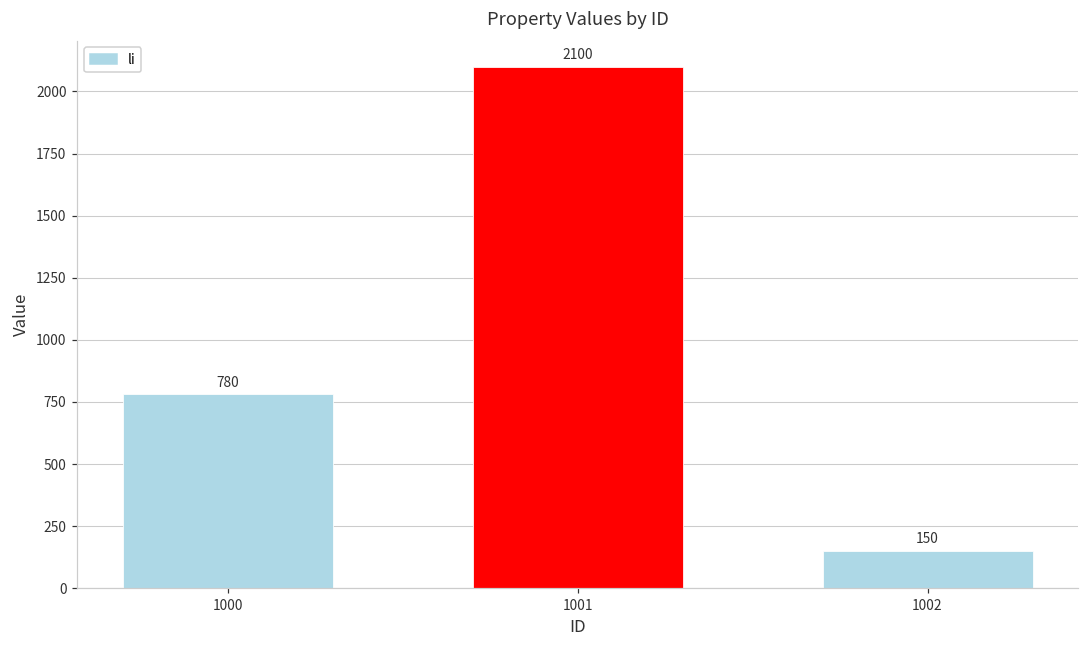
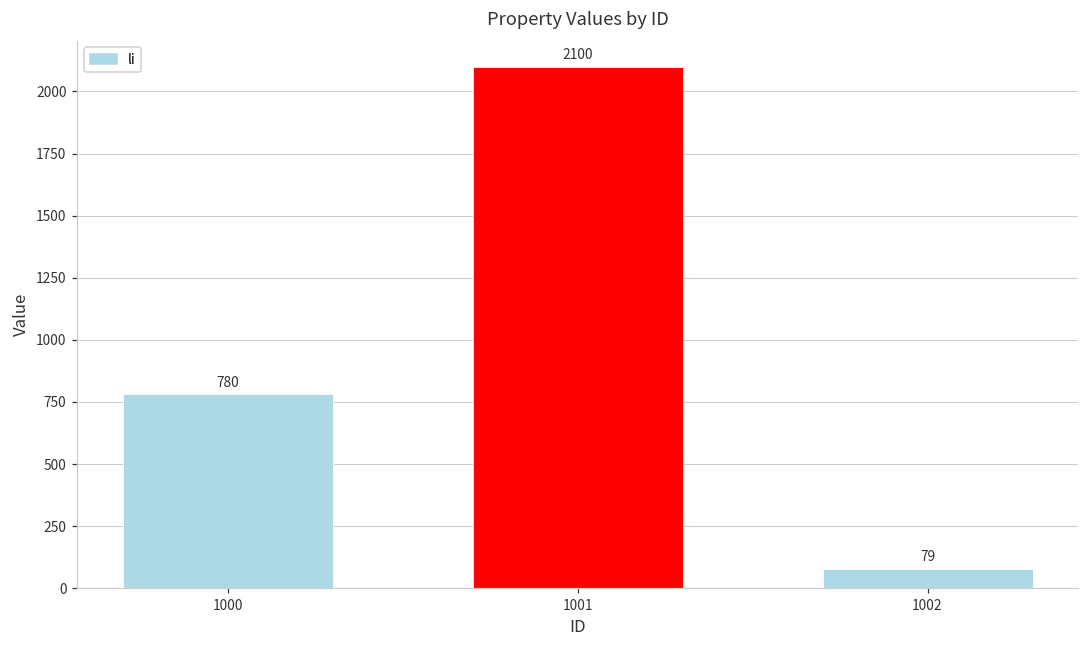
  {
    "1000": 780,
    "1001": 2100,
-   "1002": 150
+   "1002": 79
  }
